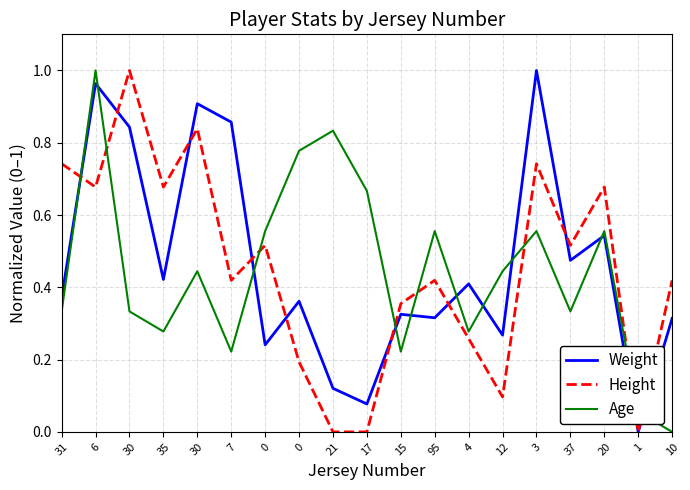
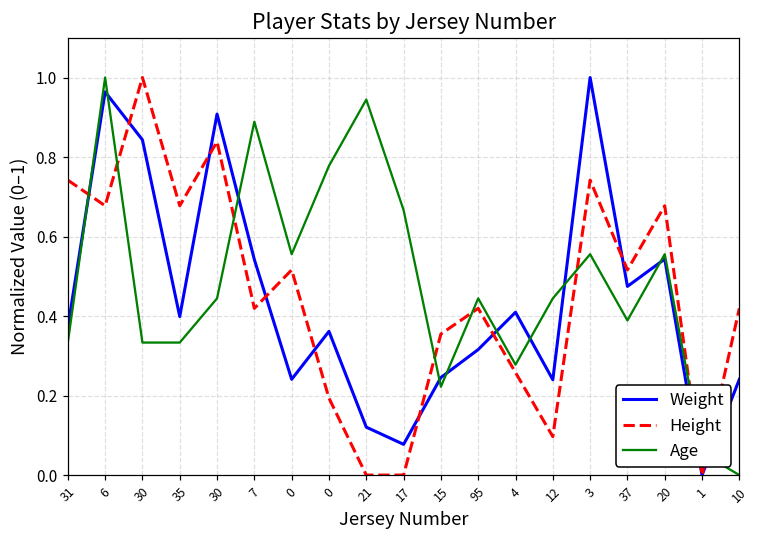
  {
    "Weight": {
      "31": 0.37,
      "6": 0.96,
-     "35": 0.42,
-     "7": 0.86,
+     "35": 0.40,
+     "7": 0.54,
      "21": 0.12,
      "17": 0.08,
-     "15": 0.33,
+     "15": 0.25,
      "95": 0.32,
      "4": 0.41,
-     "12": 0.27,
+     "12": 0.24,
      "3": 1.00,
      "37": 0.47,
      "20": 0.54,
-     "10": 0.31
+     "10": 0.24
    },
    "Height": {
      "31": 0.74,
      "6": 0.68,
      "35": 0.68,
      "7": 0.42,
      "21": 0.00,
      "17": 0.00,
      "15": 0.35,
      "95": 0.42,
      "4": 0.26,
      "12": 0.10,
      "3": 0.74,
      "37": 0.52,
      "20": 0.68,
      "10": 0.42
    },
    "Age": {
      "31": 0.33,
      "6": 1.00,
-     "35": 0.28,
-     "7": 0.22,
-     "21": 0.83,
+     "35": 0.33,
+     "7": 0.89,
+     "21": 0.94,
      "17": 0.67,
      "15": 0.22,
-     "95": 0.56,
+     "95": 0.44,
      "4": 0.28,
      "12": 0.44,
      "3": 0.56,
-     "37": 0.33,
+     "37": 0.39,
      "20": 0.56,
      "10": 0.00
    }
  }
